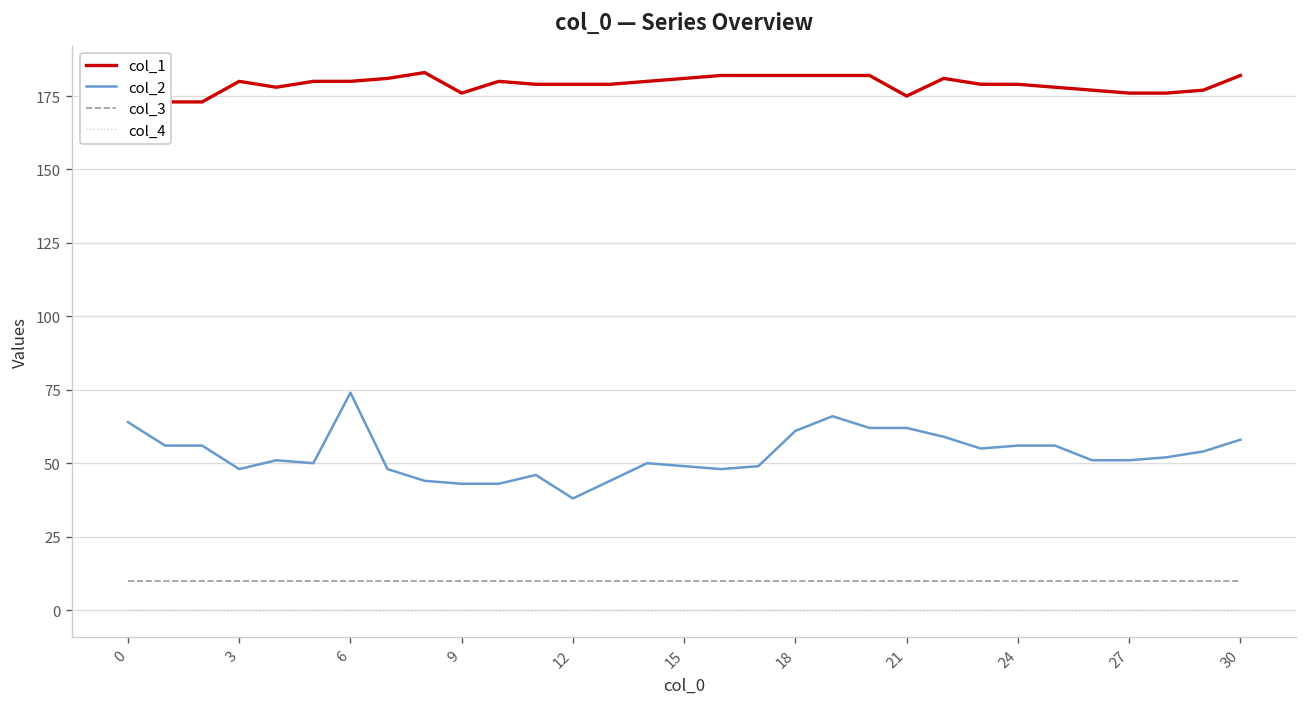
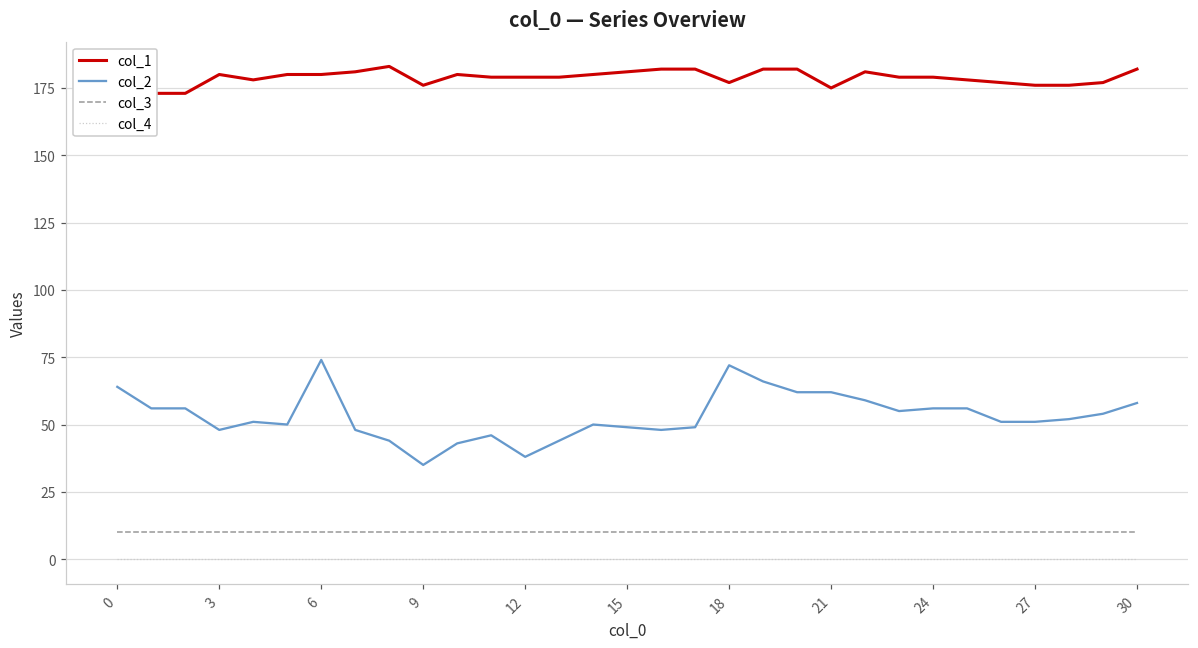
  {
    "col_1": {
      "3": 180,
      "6": 180,
      "9": 176,
      "12": 179,
      "15": 181,
-     "18": 182,
+     "18": 177,
      "21": 175,
      "24": 179,
      "27": 176,
      "30": 182
    },
    "col_2": {
      "0": 64,
      "3": 48,
      "6": 74,
-     "9": 43,
+     "9": 35,
      "12": 38,
      "15": 49,
-     "18": 61,
+     "18": 72,
      "21": 62,
      "24": 56,
      "27": 51,
      "30": 58
    },
    "col_3": {
      "0": 10,
      "3": 10,
      "6": 10,
      "9": 10,
      "12": 10,
      "15": 10,
      "18": 10,
      "21": 10,
      "24": 10,
      "27": 10,
      "30": 10
    },
    "col_4": {
      "0": 0,
      "3": 0,
      "6": 0,
      "9": 0,
      "12": 0,
      "15": 0,
      "18": 0,
      "21": 0,
      "24": 0,
      "27": 0,
      "30": 0
    }
  }
